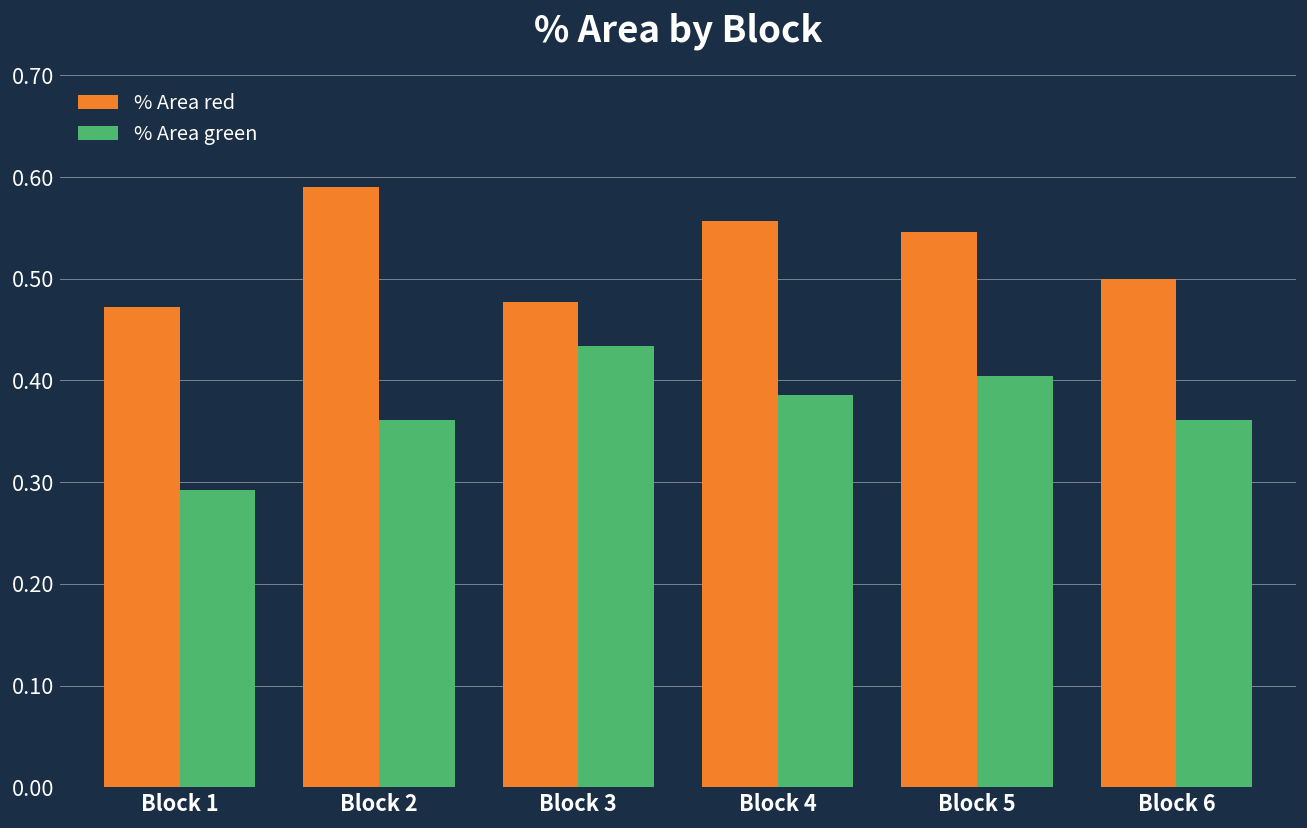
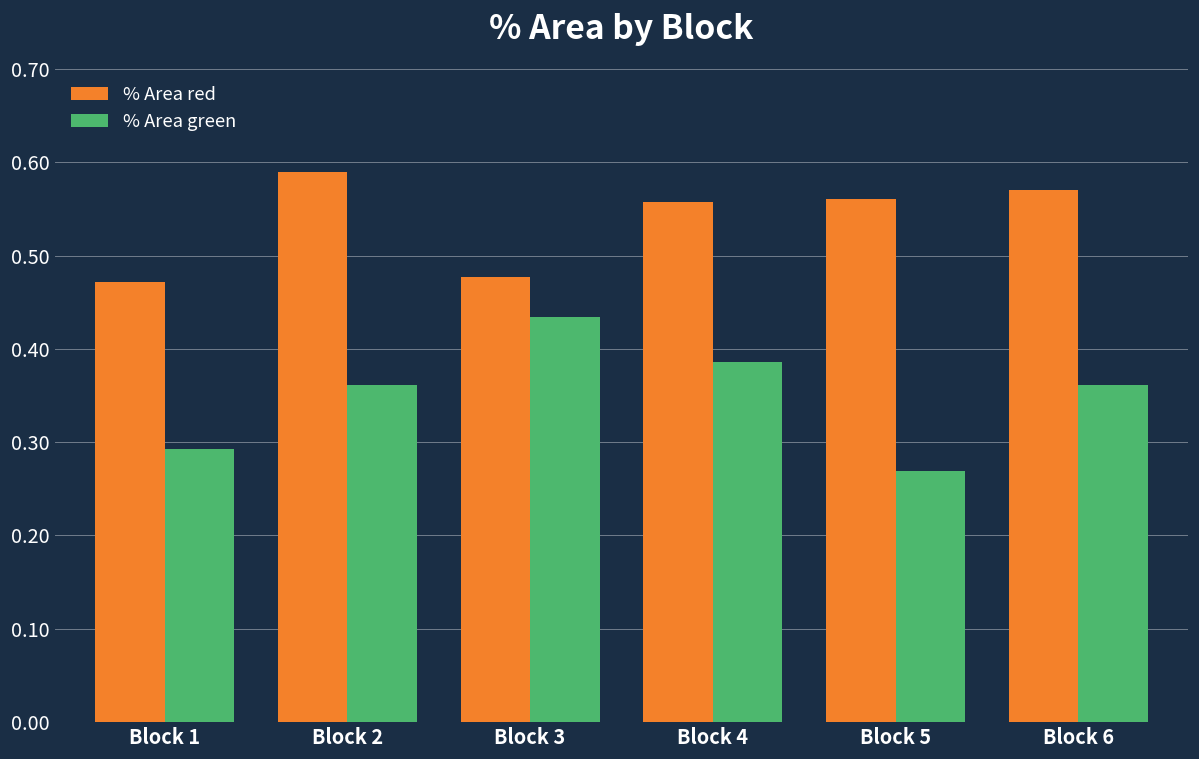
  {
    "% Area red": {
      "Block 1": 0.47,
      "Block 2": 0.59,
      "Block 3": 0.48,
      "Block 4": 0.56,
-     "Block 5": 0.55,
-     "Block 6": 0.50
+     "Block 5": 0.56,
+     "Block 6": 0.57
    },
    "% Area green": {
      "Block 1": 0.29,
      "Block 2": 0.36,
      "Block 3": 0.43,
      "Block 4": 0.39,
-     "Block 5": 0.40,
+     "Block 5": 0.27,
      "Block 6": 0.36
    }
  }
